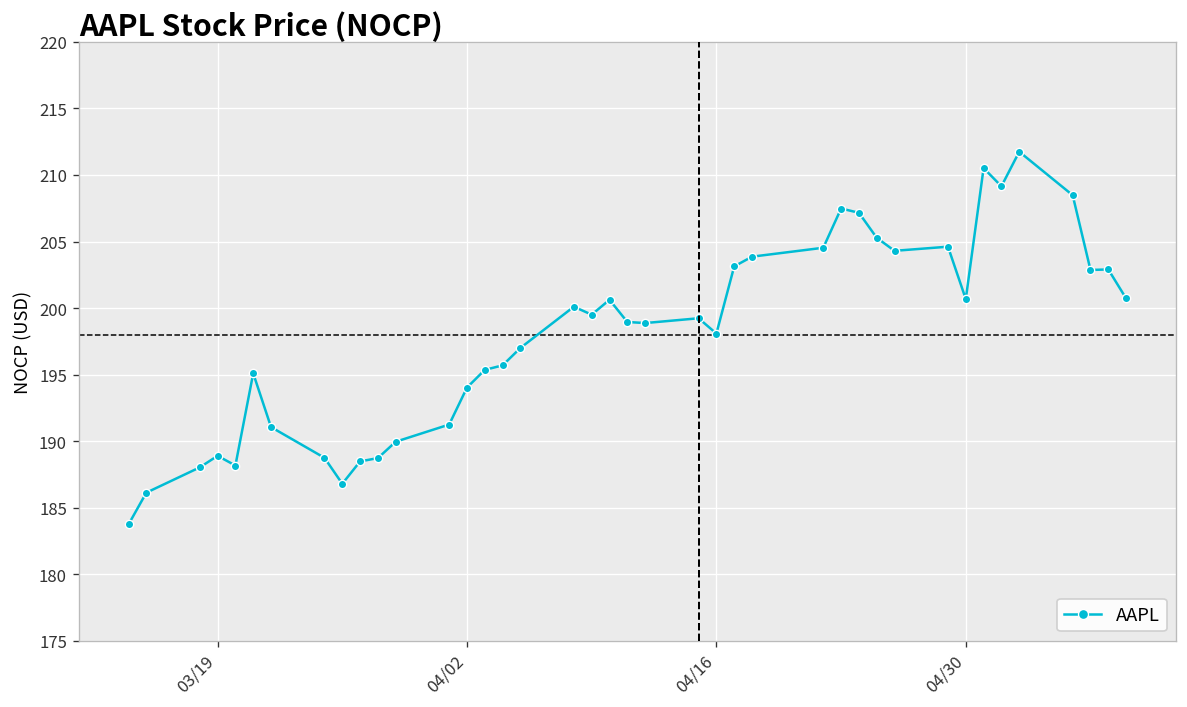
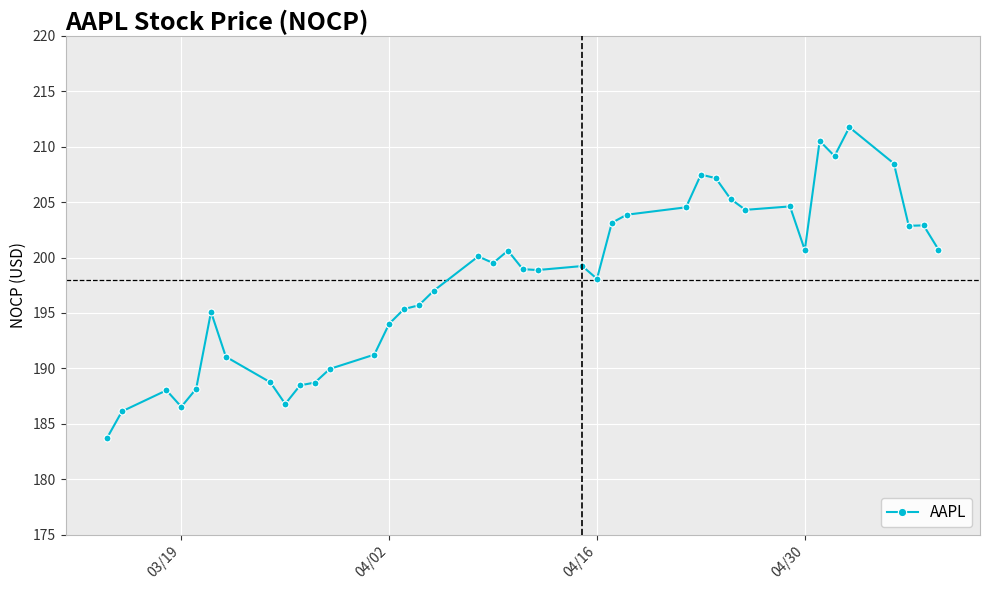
  {
-   "03/19": 188.9,
+   "03/19": 186.5,
    "04/02": 194.0,
    "04/16": 198.1,
    "04/30": 200.7
  }
